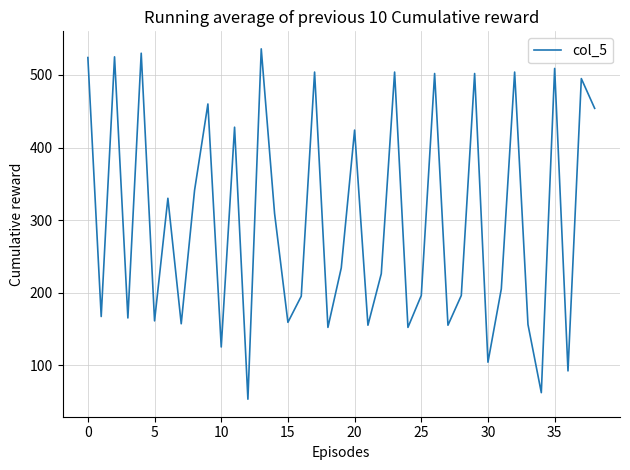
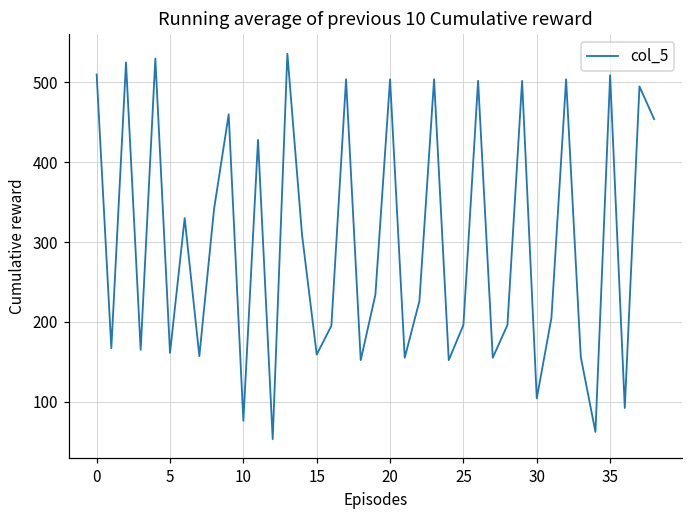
  {
-   "0": 520,
+   "0": 510,
    "5": 160,
-   "10": 130,
+   "10": 80,
    "15": 160,
-   "20": 420,
+   "20": 500,
    "25": 200,
    "30": 100,
    "35": 510
  }
